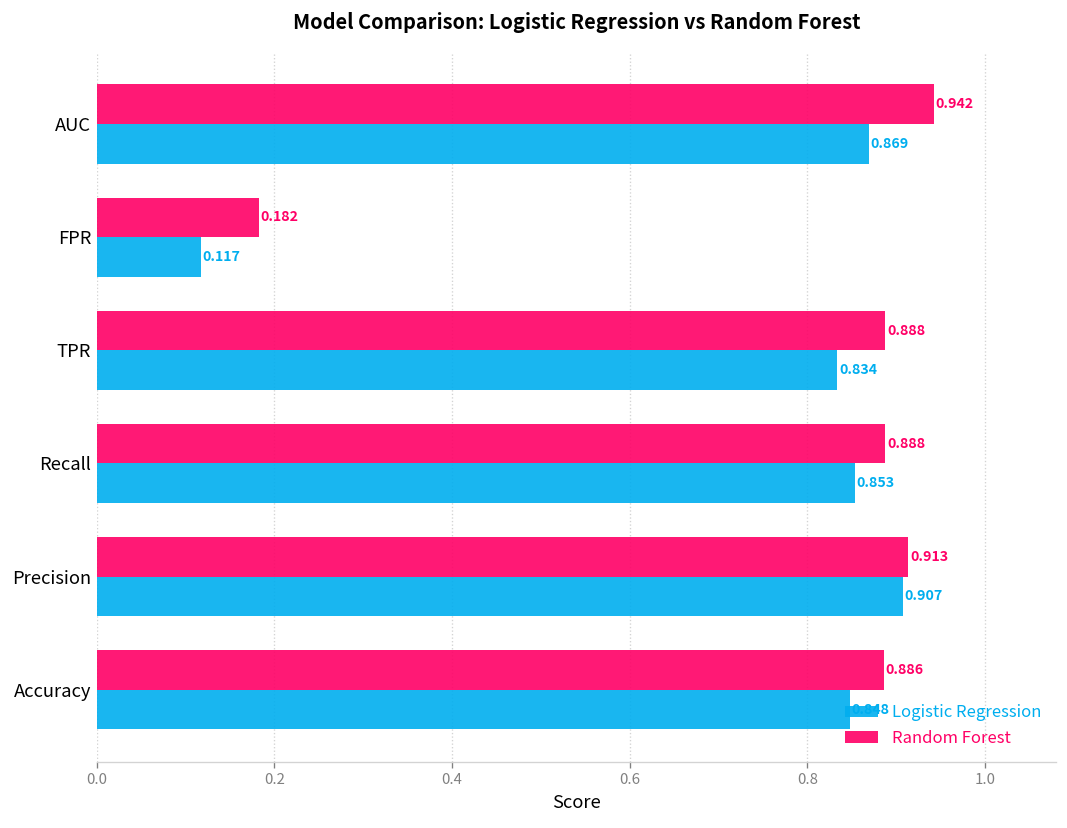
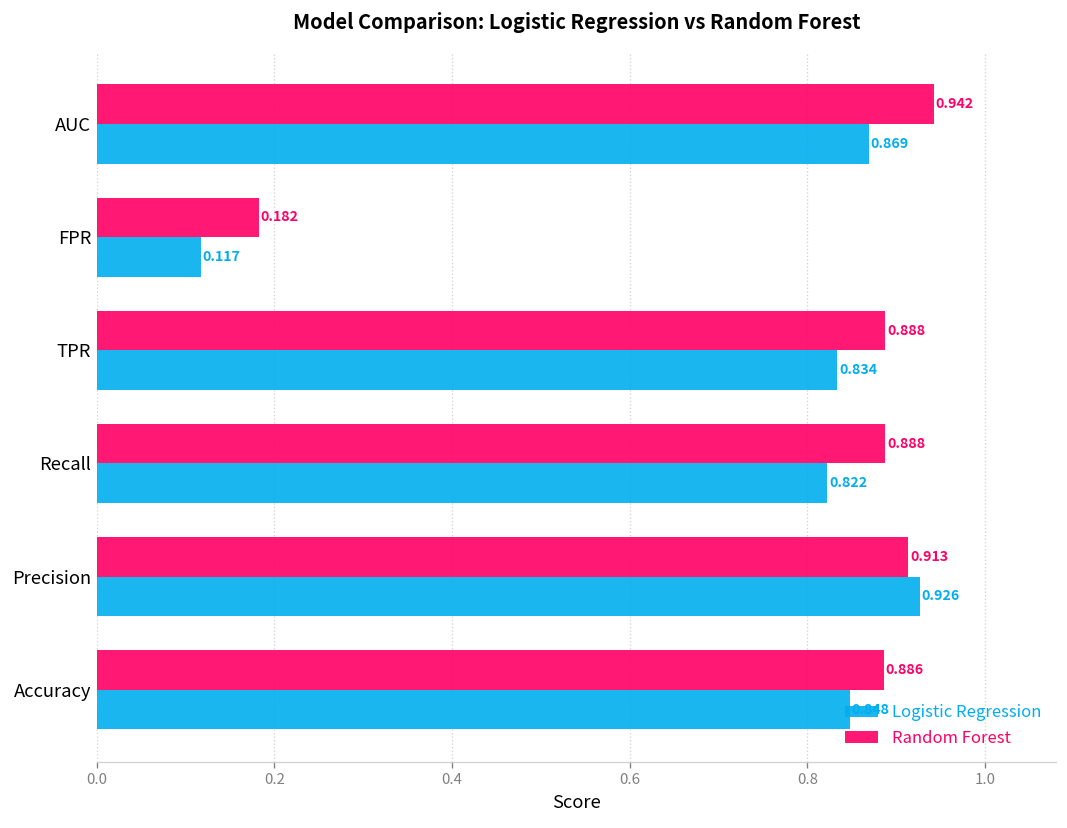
  {
    "Logistic Regression": {
      "AUC": 0.869,
      "FPR": 0.117,
      "TPR": 0.834,
-     "Recall": 0.853,
-     "Precision": 0.907,
+     "Recall": 0.822,
+     "Precision": 0.926,
      "Accuracy": 0.848
    },
    "Random Forest": {
      "AUC": 0.942,
      "FPR": 0.182,
      "TPR": 0.888,
      "Recall": 0.888,
      "Precision": 0.913,
      "Accuracy": 0.886
    }
  }
